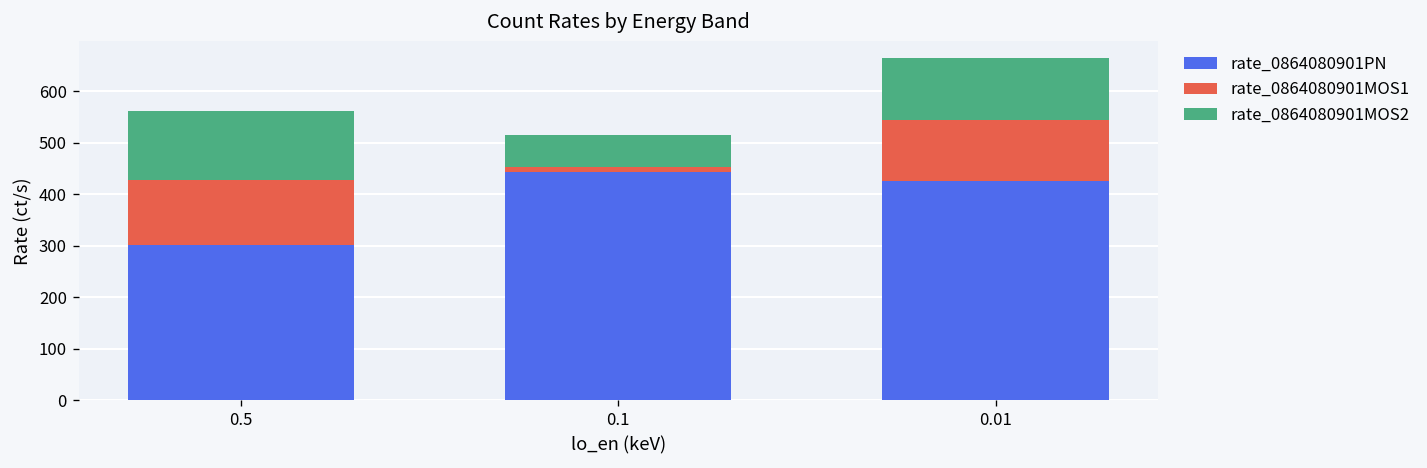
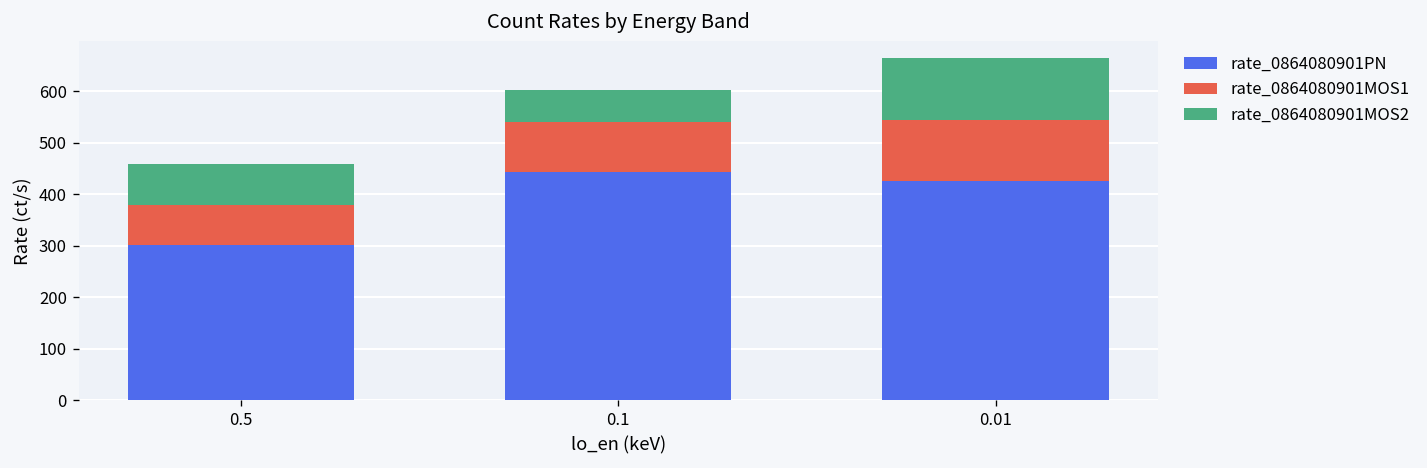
  {
    "rate_0864080901PN": {
      "0.5": 300,
      "0.1": 440,
      "0.01": 430
    },
    "rate_0864080901MOS1": {
-     "0.5": 130,
-     "0.1": 10,
+     "0.5": 80,
+     "0.1": 100,
      "0.01": 120
    },
    "rate_0864080901MOS2": {
-     "0.5": 130,
+     "0.5": 80,
      "0.1": 60,
      "0.01": 120
    }
  }
